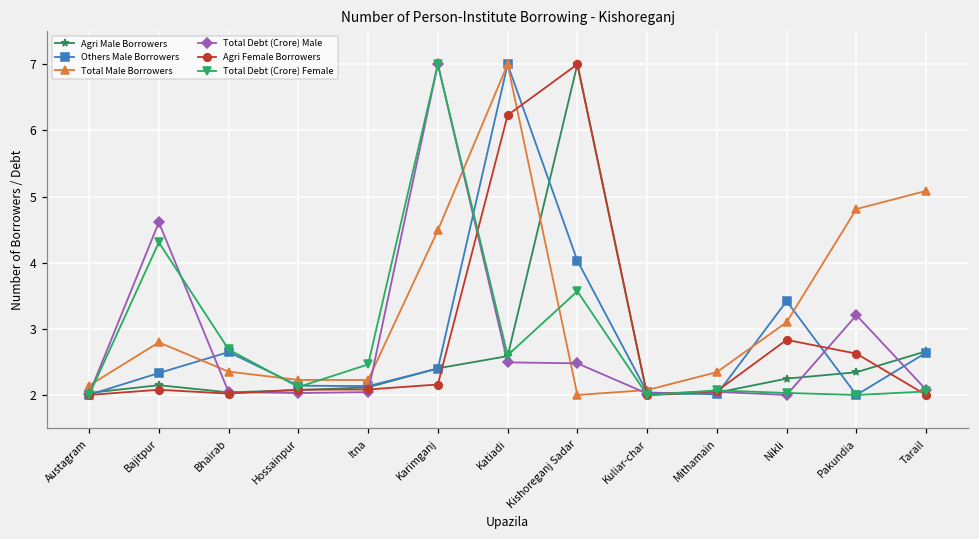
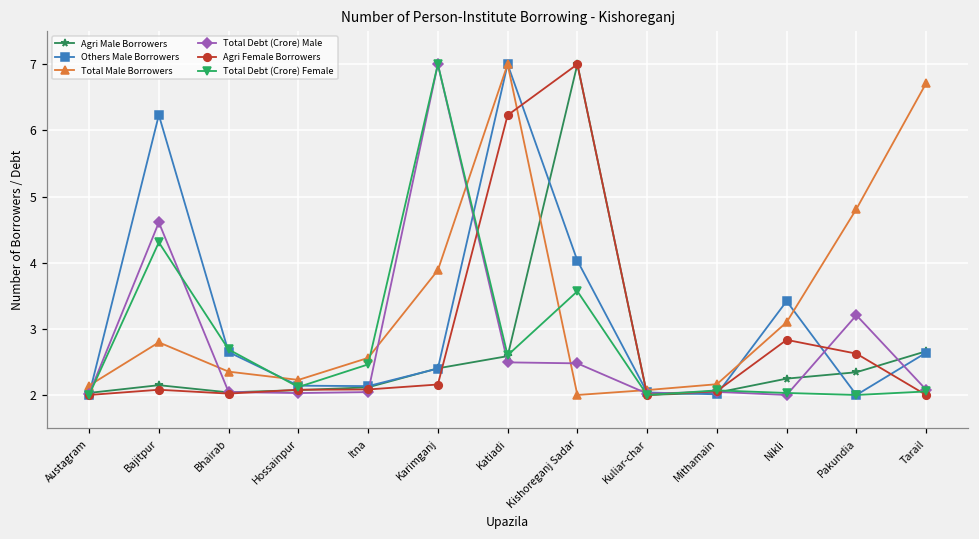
  {
    "Others Male Borrowers": {
-     "Bajitpur": 2.3,
+     "Bajitpur": 6.2,
      "Kishoreganj Sadar": 4.0,
      "Nikli": 3.4
    },
    "Total Male Borrowers": {
      "Austagram": 2.1,
      "Bajitpur": 2.8,
      "Bhairab": 2.4,
      "Hossainpur": 2.2,
-     "Itna": 2.2,
-     "Karimganj": 4.5,
+     "Itna": 2.6,
+     "Karimganj": 3.9,
      "Kishoreganj Sadar": 2.0,
-     "Mithamain": 2.3,
+     "Mithamain": 2.2,
      "Nikli": 3.1,
      "Pakundia": 4.8,
-     "Tarail": 5.1
+     "Tarail": 6.7
    },
    "Total Debt (Crore) Male": {
      "Bajitpur": 4.6,
      "Hossainpur": 2.0,
      "Katiadi": 2.5,
      "Kishoreganj Sadar": 2.5,
      "Pakundia": 3.2
    },
    "Agri Female Borrowers": {
      "Bajitpur": 2.1,
      "Karimganj": 2.2,
      "Katiadi": 6.2,
      "Nikli": 2.8,
      "Pakundia": 2.6,
      "Tarail": 2.0
    }
  }
